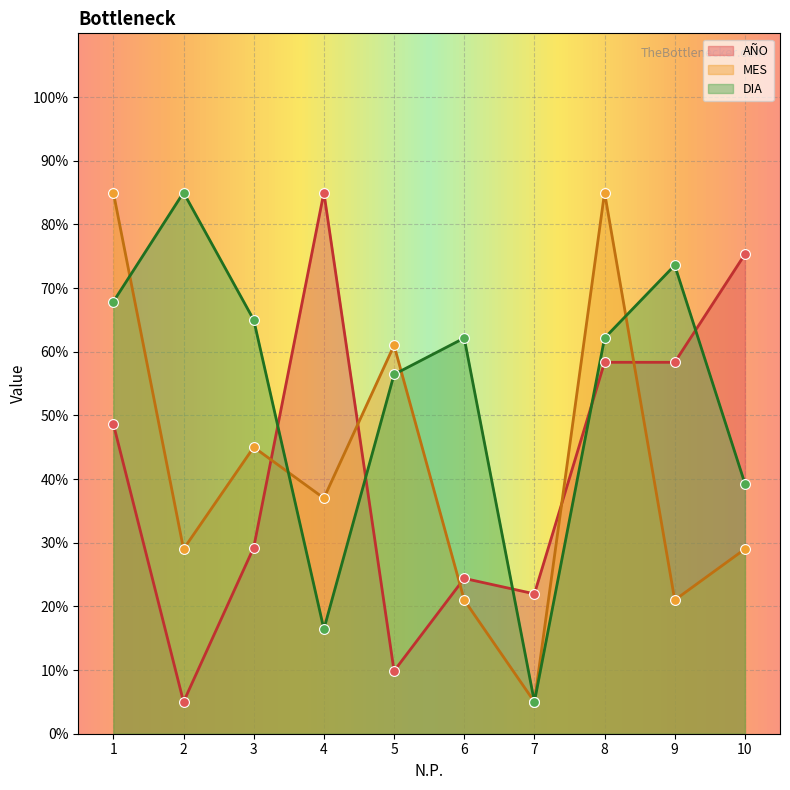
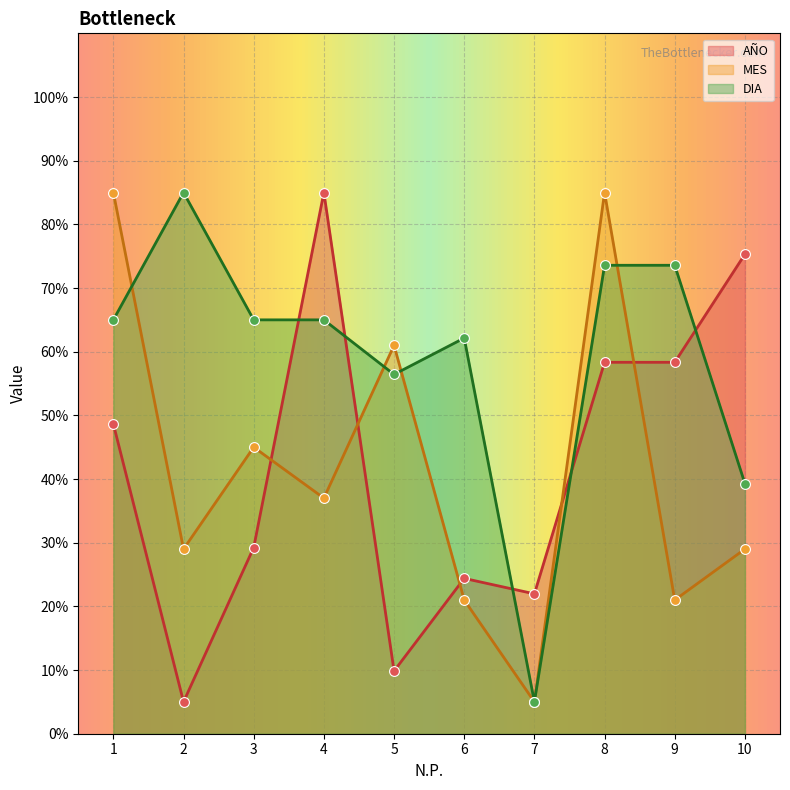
  {
    "DIA": {
-     "1": "68%",
+     "1": "65%",
      "2": "85%",
      "3": "65%",
-     "4": "16%",
+     "4": "65%",
      "5": "56%",
      "6": "62%",
-     "8": "62%",
+     "8": "74%",
      "9": "74%",
      "10": "39%"
    }
  }
